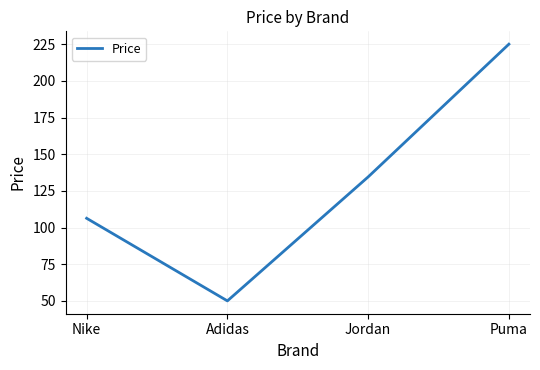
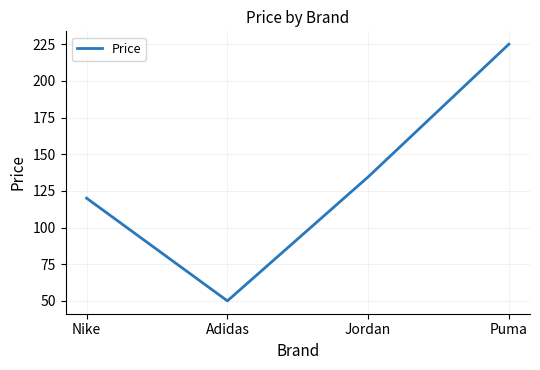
  {
-   "Nike": 106,
+   "Nike": 120,
    "Adidas": 50,
    "Jordan": 135,
    "Puma": 225
  }
